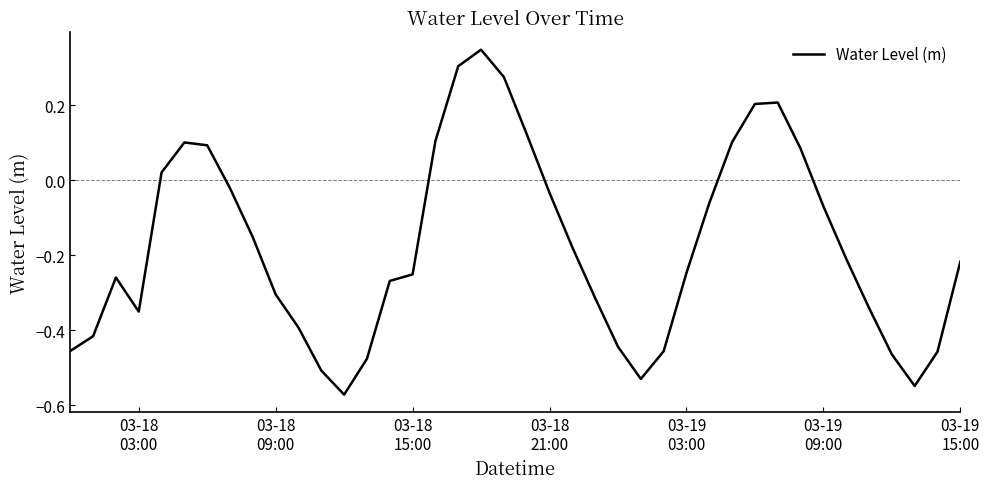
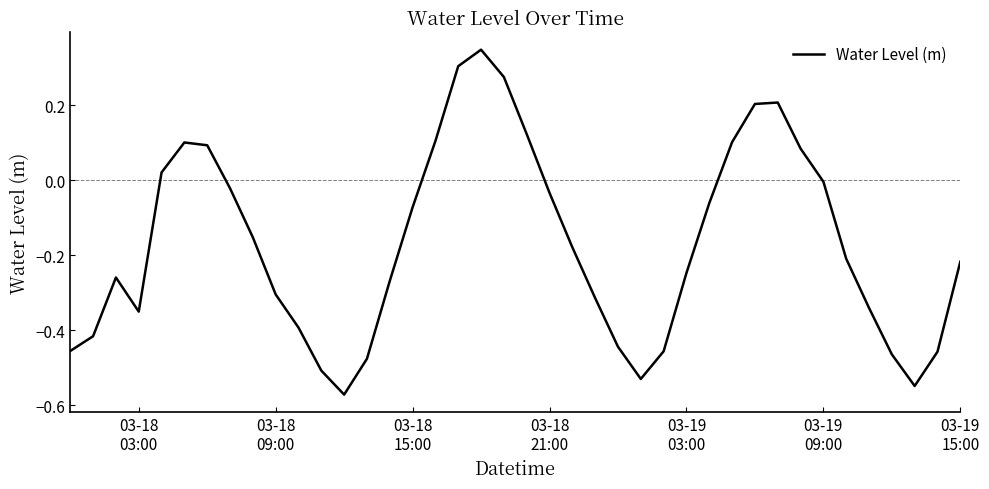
  {
    "03-18 03:00": -0.35,
    "03-18 09:00": -0.30,
-   "03-18 15:00": -0.25,
+   "03-18 15:00": -0.07,
    "03-18 21:00": -0.03,
    "03-19 03:00": -0.25,
-   "03-19 09:00": -0.07,
+   "03-19 09:00": 0.00,
    "03-19 15:00": -0.22
  }
